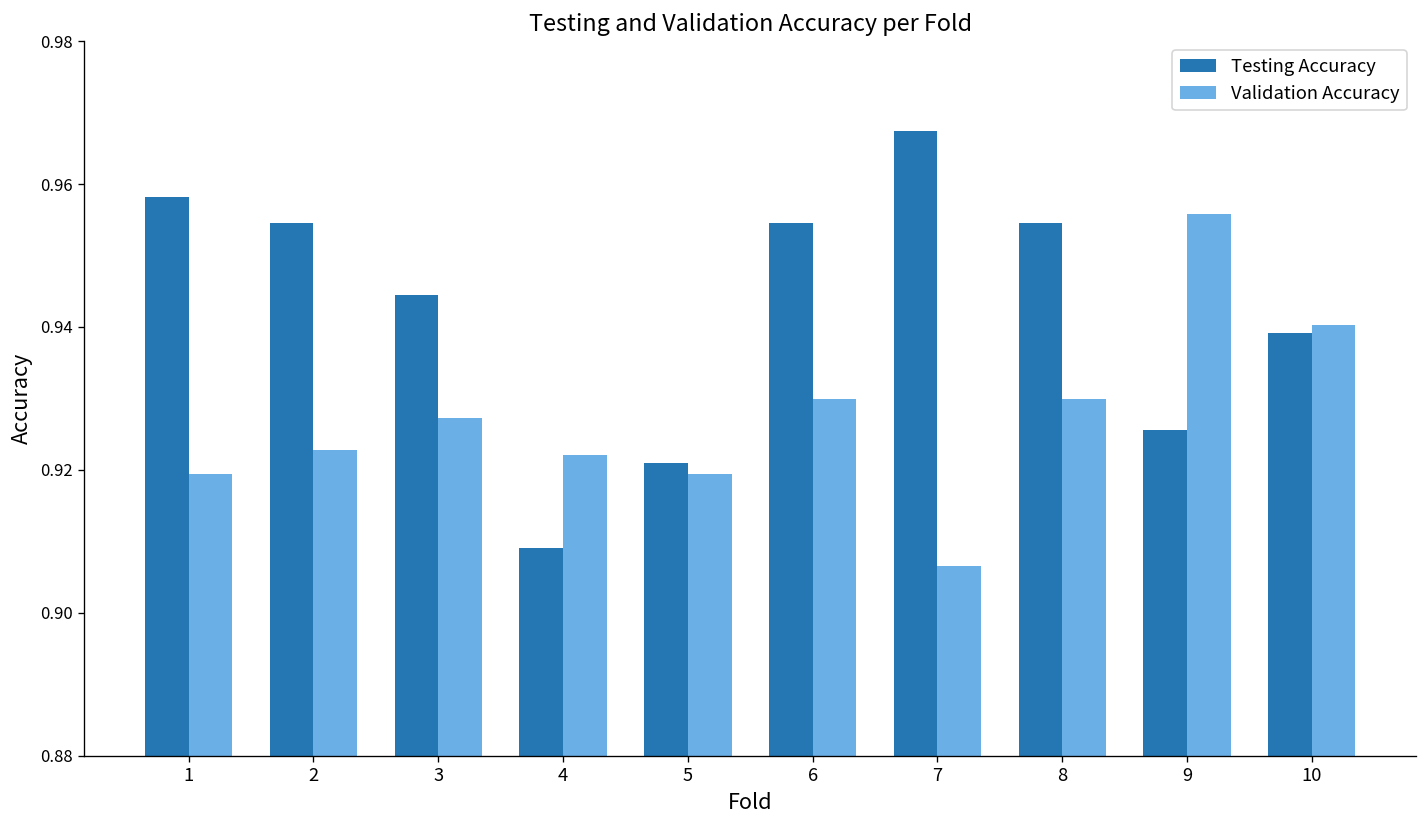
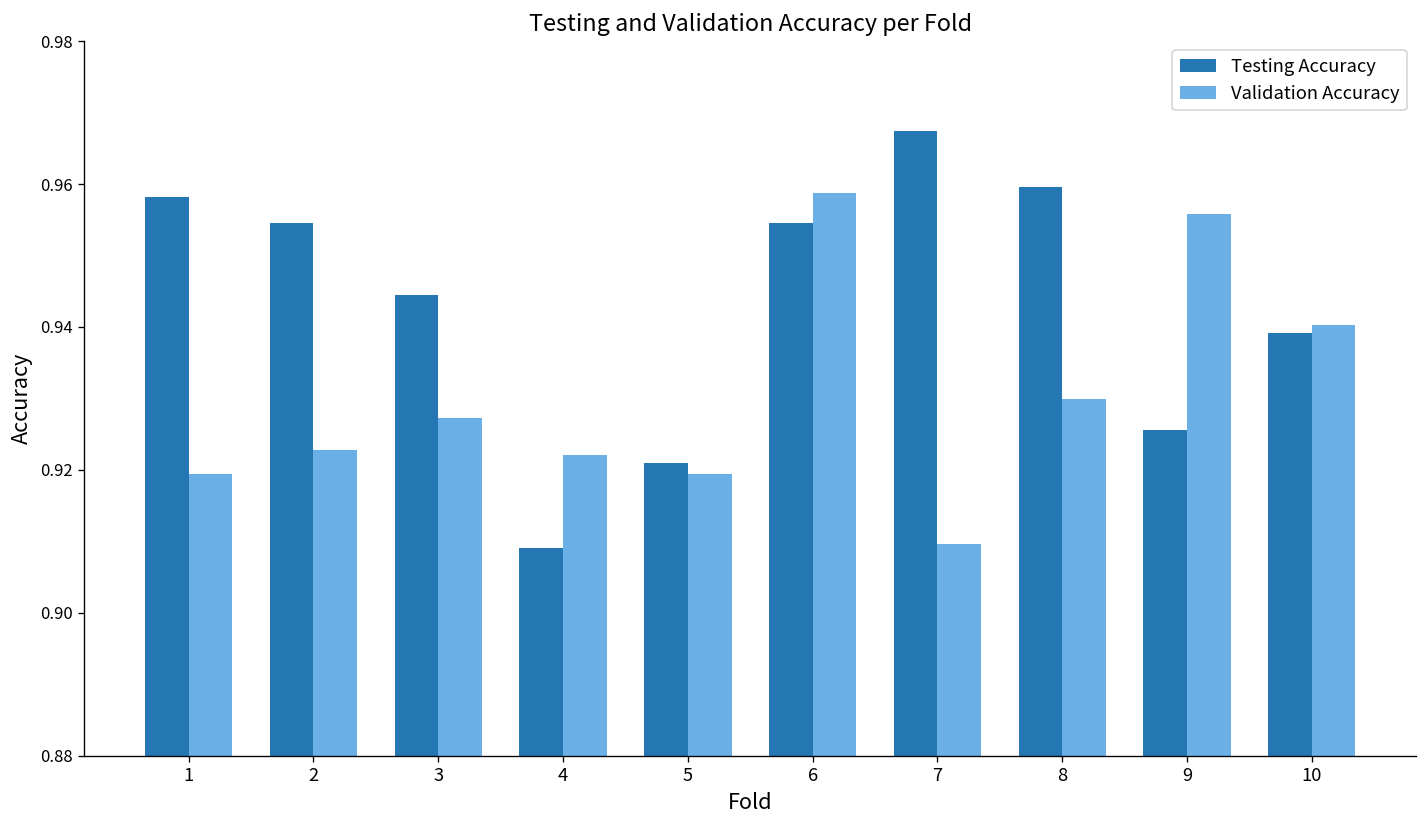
  {
    "Testing Accuracy": {
      "1": 0.958,
      "2": 0.955,
      "3": 0.945,
      "4": 0.909,
      "5": 0.921,
      "6": 0.955,
      "7": 0.967,
-     "8": 0.955,
+     "8": 0.960,
      "9": 0.926,
      "10": 0.939
    },
    "Validation Accuracy": {
      "1": 0.919,
      "2": 0.923,
      "3": 0.927,
      "4": 0.922,
      "5": 0.919,
-     "6": 0.930,
-     "7": 0.906,
+     "6": 0.959,
+     "7": 0.910,
      "8": 0.930,
      "9": 0.956,
      "10": 0.940
    }
  }
